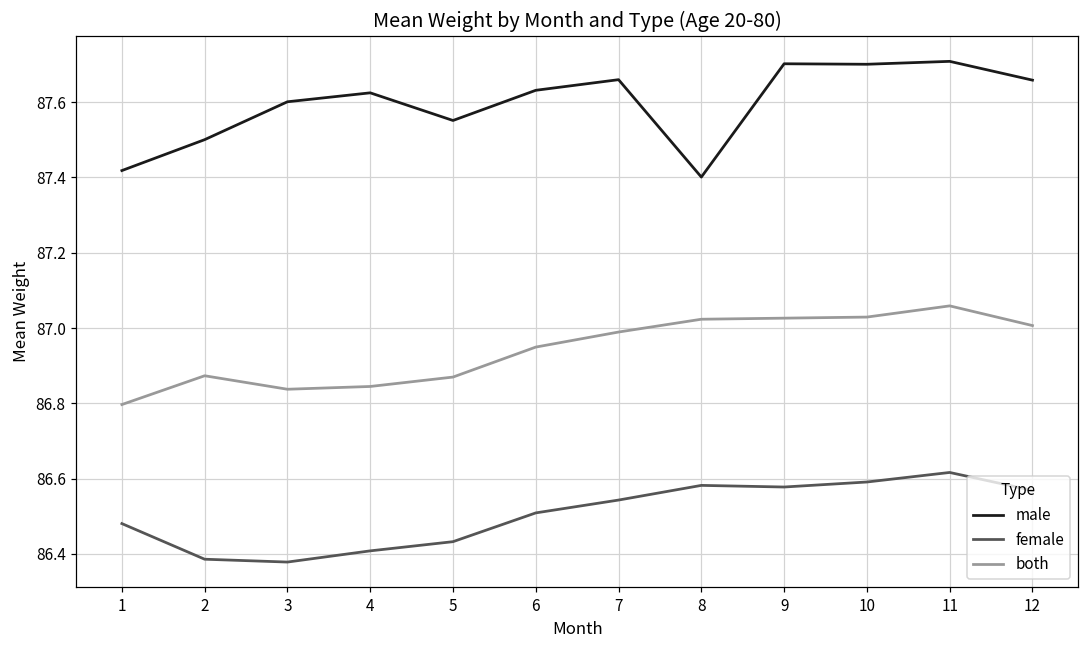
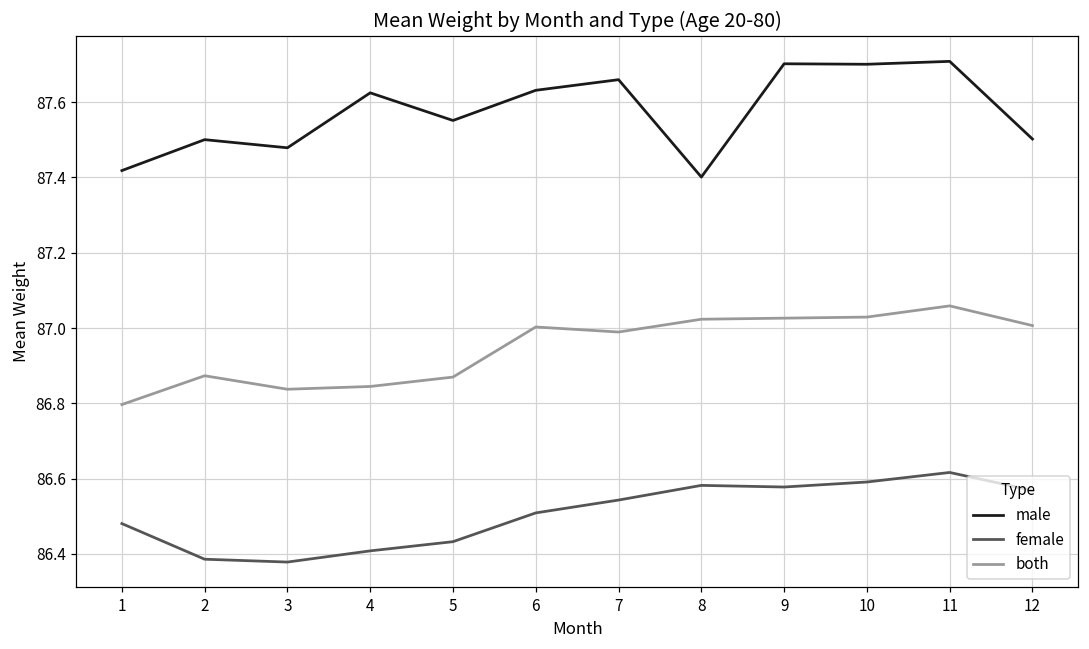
  {
    "male": {
      "1": 87.42,
      "2": 87.50,
-     "3": 87.60,
+     "3": 87.48,
      "4": 87.62,
      "5": 87.55,
      "6": 87.63,
      "7": 87.66,
      "8": 87.40,
      "9": 87.70,
      "10": 87.70,
      "11": 87.71,
-     "12": 87.66
+     "12": 87.50
    },
    "female": {
      "1": 86.48,
      "2": 86.39,
      "3": 86.38,
      "4": 86.41,
      "5": 86.43,
      "6": 86.51,
      "7": 86.54,
      "8": 86.58,
      "9": 86.58,
      "10": 86.59,
      "11": 86.62
    },
    "both": {
      "1": 86.80,
      "2": 86.87,
      "3": 86.84,
      "4": 86.84,
      "5": 86.87,
-     "6": 86.95,
+     "6": 87.00,
      "7": 86.99,
      "8": 87.02,
      "9": 87.03,
      "10": 87.03,
      "11": 87.06,
      "12": 87.01
    }
  }
